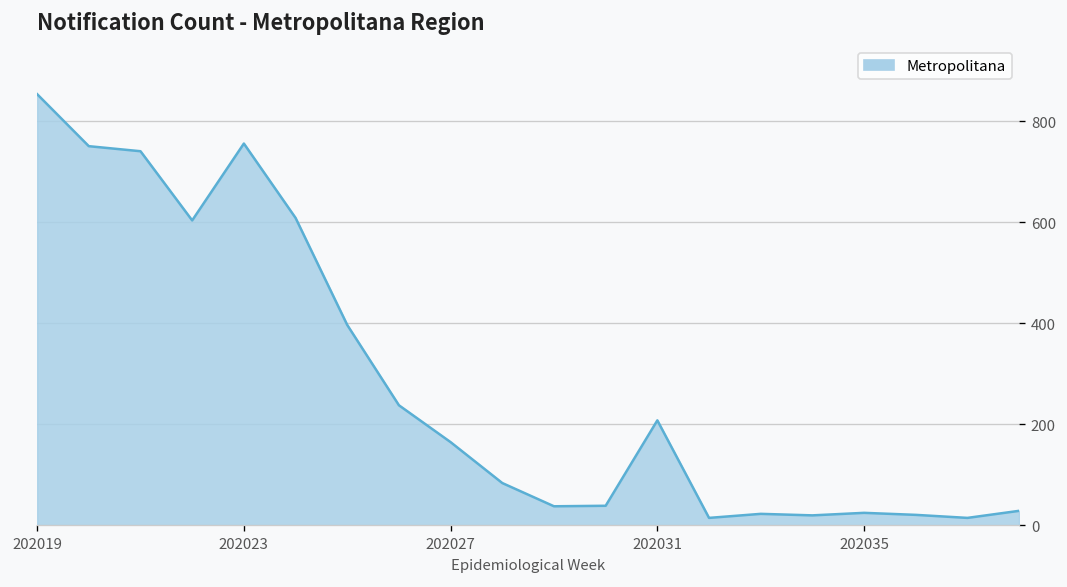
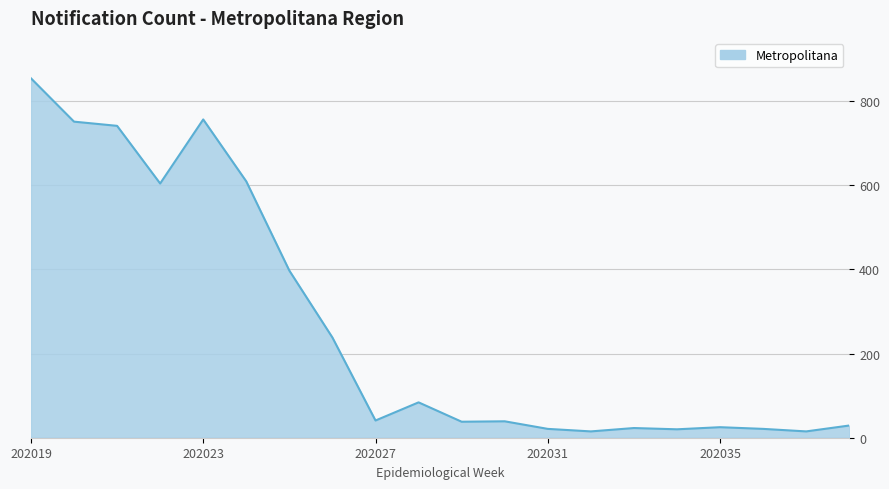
  {
    "202019": 850,
    "202023": 760,
-   "202027": 170,
-   "202031": 210,
+   "202027": 40,
+   "202031": 20,
    "202035": 30
  }
